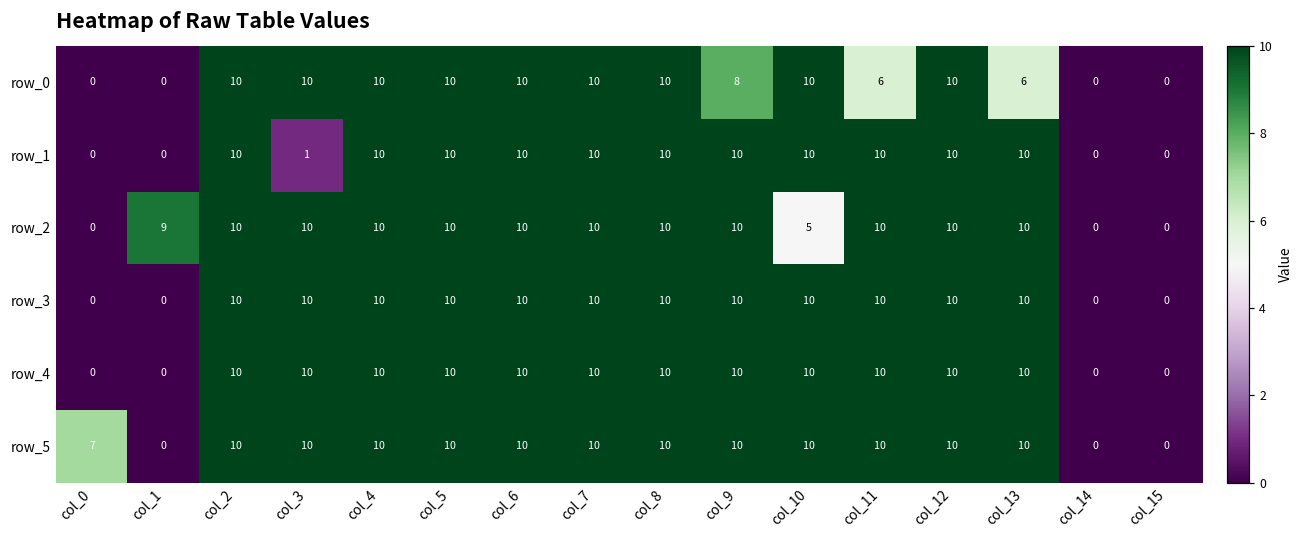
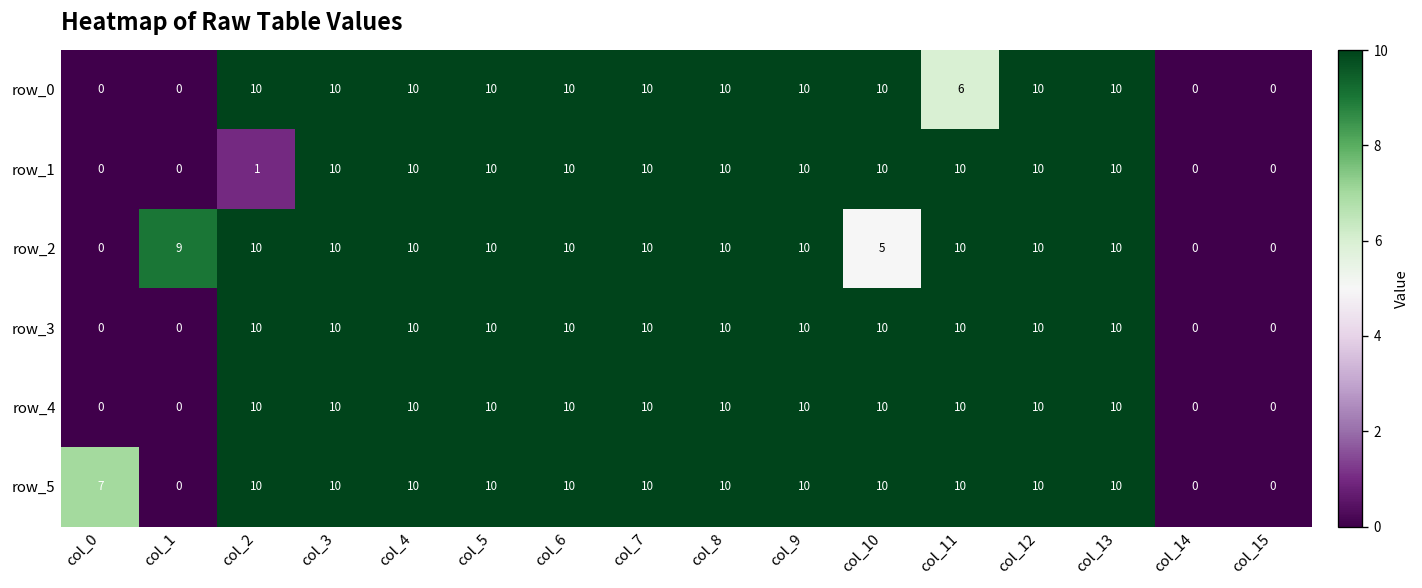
  {
    "row_0": {
      "col_0": 0,
      "col_1": 0,
      "col_2": 10,
      "col_3": 10,
      "col_4": 10,
      "col_5": 10,
      "col_6": 10,
      "col_7": 10,
      "col_8": 10,
-     "col_9": 8,
+     "col_9": 10,
      "col_10": 10,
      "col_11": 6,
      "col_12": 10,
-     "col_13": 6,
+     "col_13": 10,
      "col_14": 0,
      "col_15": 0
    },
    "row_1": {
      "col_0": 0,
      "col_1": 0,
-     "col_2": 10,
-     "col_3": 1,
+     "col_2": 1,
+     "col_3": 10,
      "col_4": 10,
      "col_5": 10,
      "col_6": 10,
      "col_7": 10,
      "col_8": 10,
      "col_9": 10,
      "col_10": 10,
      "col_11": 10,
      "col_12": 10,
      "col_13": 10,
      "col_14": 0,
      "col_15": 0
    },
    "row_2": {
      "col_0": 0,
      "col_1": 9,
      "col_2": 10,
      "col_3": 10,
      "col_4": 10,
      "col_5": 10,
      "col_6": 10,
      "col_7": 10,
      "col_8": 10,
      "col_9": 10,
      "col_10": 5,
      "col_11": 10,
      "col_12": 10,
      "col_13": 10,
      "col_14": 0,
      "col_15": 0
    },
    "row_3": {
      "col_0": 0,
      "col_1": 0,
      "col_2": 10,
      "col_3": 10,
      "col_4": 10,
      "col_5": 10,
      "col_6": 10,
      "col_7": 10,
      "col_8": 10,
      "col_9": 10,
      "col_10": 10,
      "col_11": 10,
      "col_12": 10,
      "col_13": 10,
      "col_14": 0,
      "col_15": 0
    },
    "row_4": {
      "col_0": 0,
      "col_1": 0,
      "col_2": 10,
      "col_3": 10,
      "col_4": 10,
      "col_5": 10,
      "col_6": 10,
      "col_7": 10,
      "col_8": 10,
      "col_9": 10,
      "col_10": 10,
      "col_11": 10,
      "col_12": 10,
      "col_13": 10,
      "col_14": 0,
      "col_15": 0
    },
    "row_5": {
      "col_0": 7,
      "col_1": 0,
      "col_2": 10,
      "col_3": 10,
      "col_4": 10,
      "col_5": 10,
      "col_6": 10,
      "col_7": 10,
      "col_8": 10,
      "col_9": 10,
      "col_10": 10,
      "col_11": 10,
      "col_12": 10,
      "col_13": 10,
      "col_14": 0,
      "col_15": 0
    }
  }
